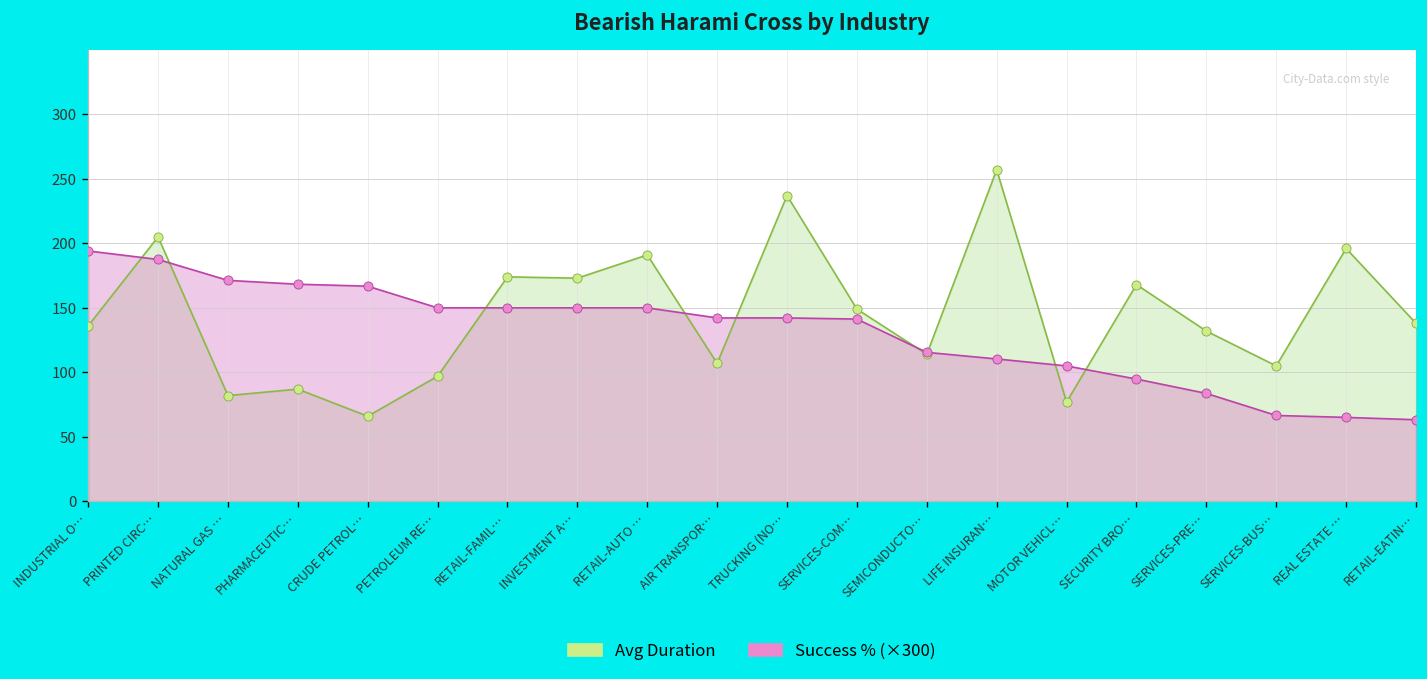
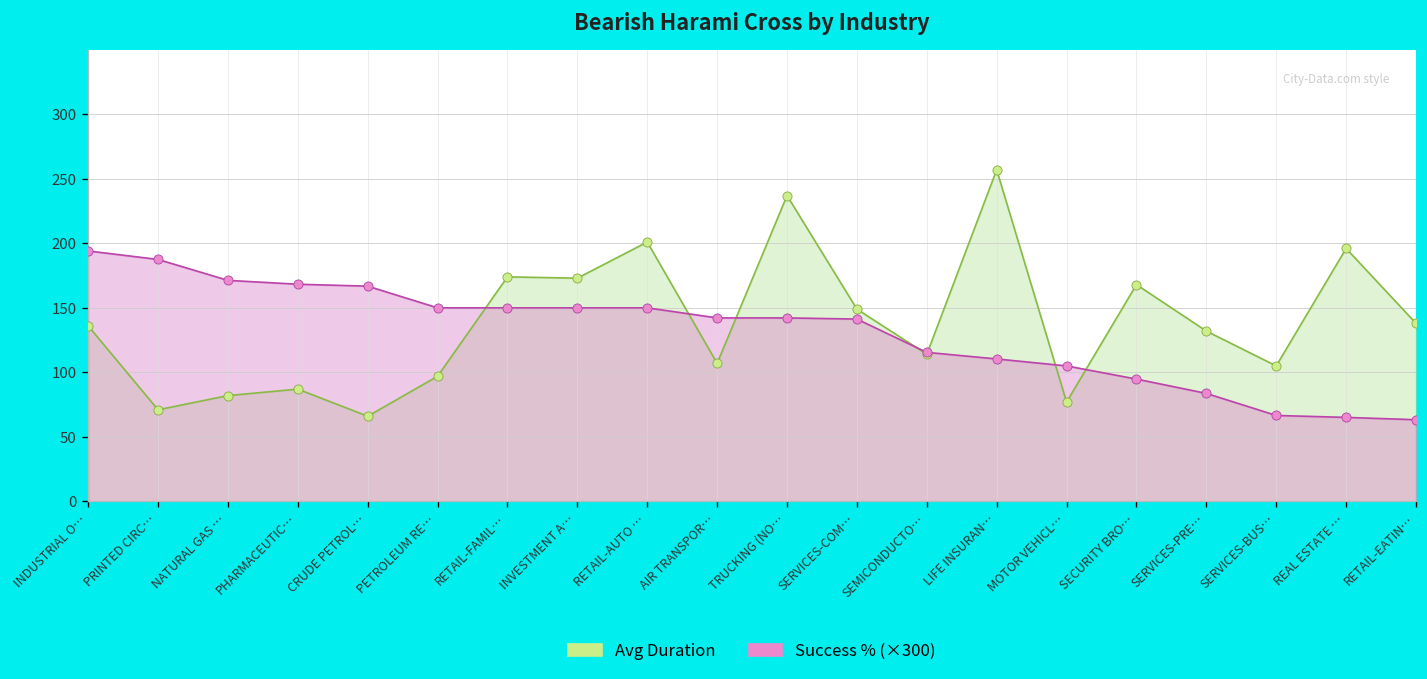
  {
    "Avg Duration": {
      "INDUSTRIAL O…": 136,
-     "PRINTED CIRC…": 205,
+     "PRINTED CIRC…": 71,
      "NATURAL GAS …": 82,
      "PHARMACEUTIC…": 87,
      "CRUDE PETROL…": 66,
      "PETROLEUM RE…": 97,
      "RETAIL-FAMIL…": 174,
      "INVESTMENT A…": 173,
-     "RETAIL-AUTO …": 191,
+     "RETAIL-AUTO …": 201,
      "AIR TRANSPOR…": 107,
      "TRUCKING (NO…": 237,
      "SERVICES-COM…": 149,
      "LIFE INSURAN…": 257,
      "MOTOR VEHICL…": 77,
      "SECURITY BRO…": 168,
      "SERVICES-PRE…": 132,
      "SERVICES-BUS…": 105,
      "REAL ESTATE …": 196,
      "RETAIL-EATIN…": 138
    }
  }
